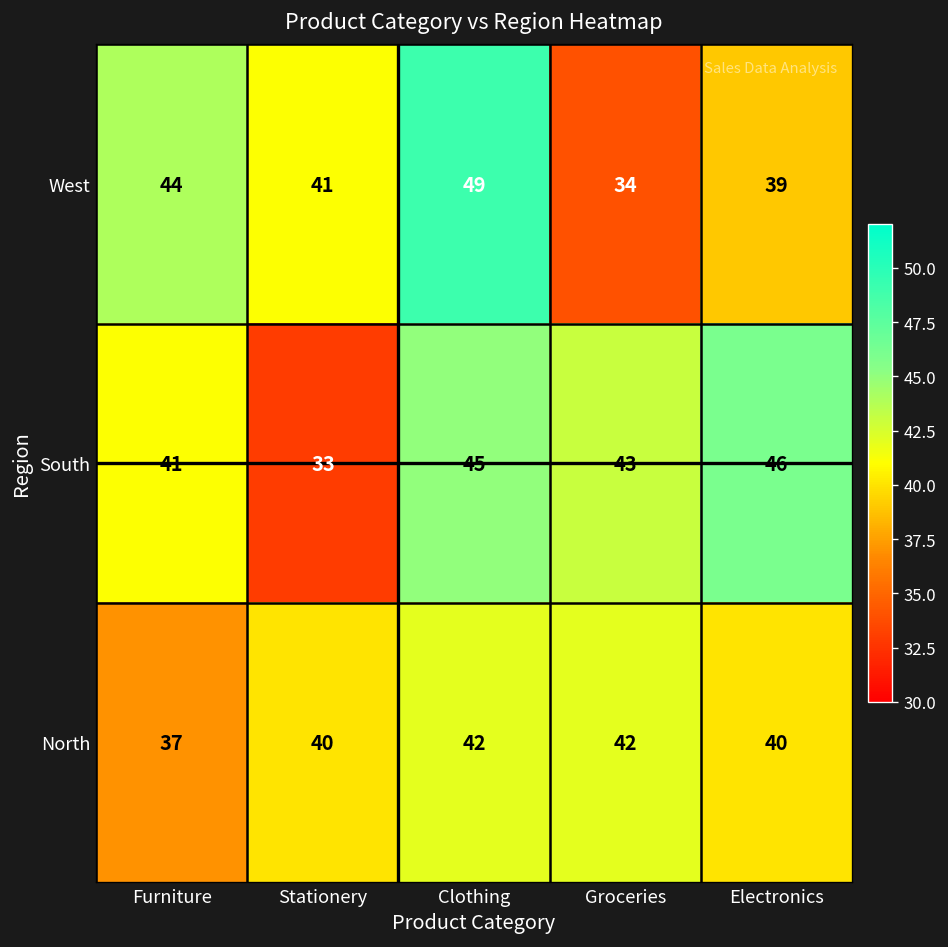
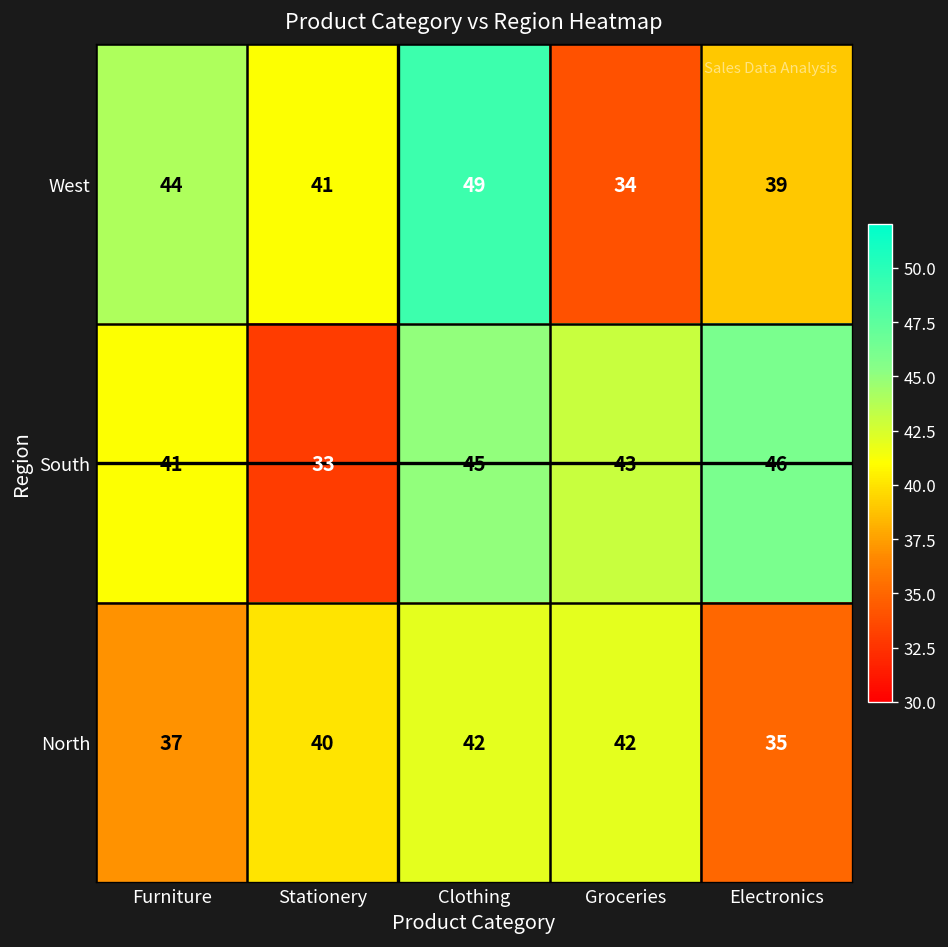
  {
    "West": {
      "Furniture": 44,
      "Stationery": 41,
      "Clothing": 49,
      "Groceries": 34
    },
    "South": {
      "Furniture": 41,
      "Stationery": 33,
      "Clothing": 45,
      "Groceries": 43,
      "Electronics": 46
    },
    "North": {
      "Furniture": 37,
      "Stationery": 40,
      "Clothing": 42,
      "Groceries": 42,
-     "Electronics": 40
+     "Electronics": 35
    }
  }
